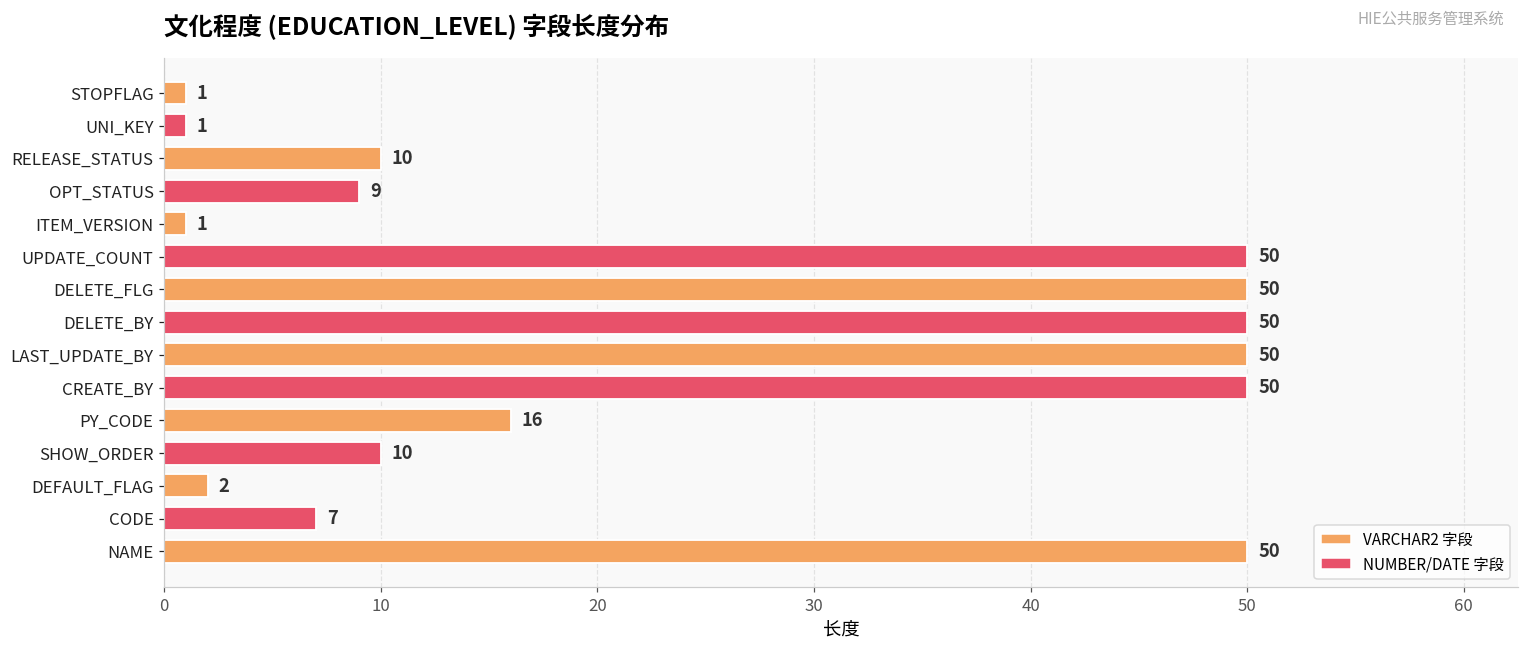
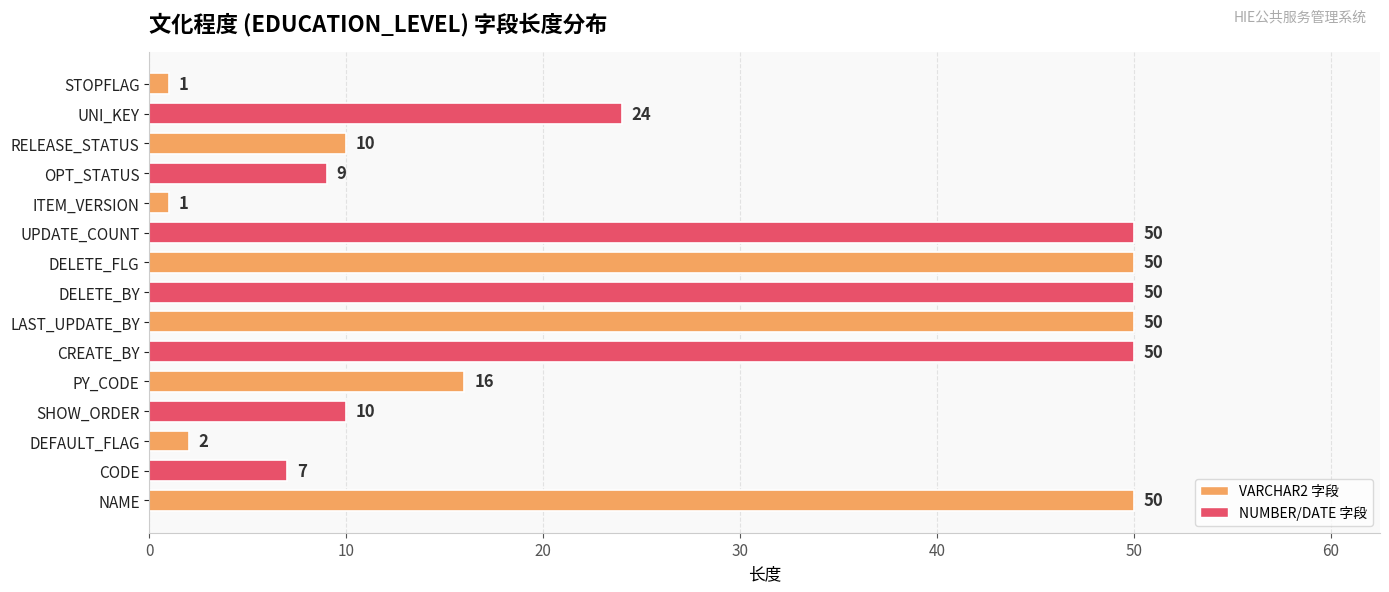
  {
    "STOPFLAG": 1,
-   "UNI_KEY": 1,
+   "UNI_KEY": 24,
    "RELEASE_STATUS": 10,
    "OPT_STATUS": 9,
    "ITEM_VERSION": 1,
    "UPDATE_COUNT": 50,
    "DELETE_FLG": 50,
    "DELETE_BY": 50,
    "LAST_UPDATE_BY": 50,
    "CREATE_BY": 50,
    "PY_CODE": 16,
    "SHOW_ORDER": 10,
    "DEFAULT_FLAG": 2,
    "CODE": 7,
    "NAME": 50
  }
